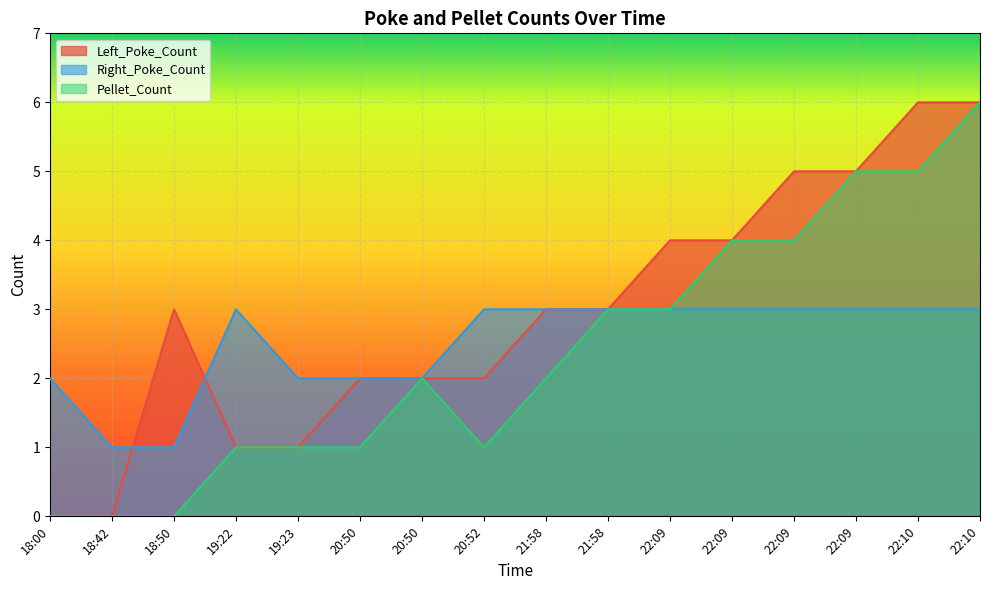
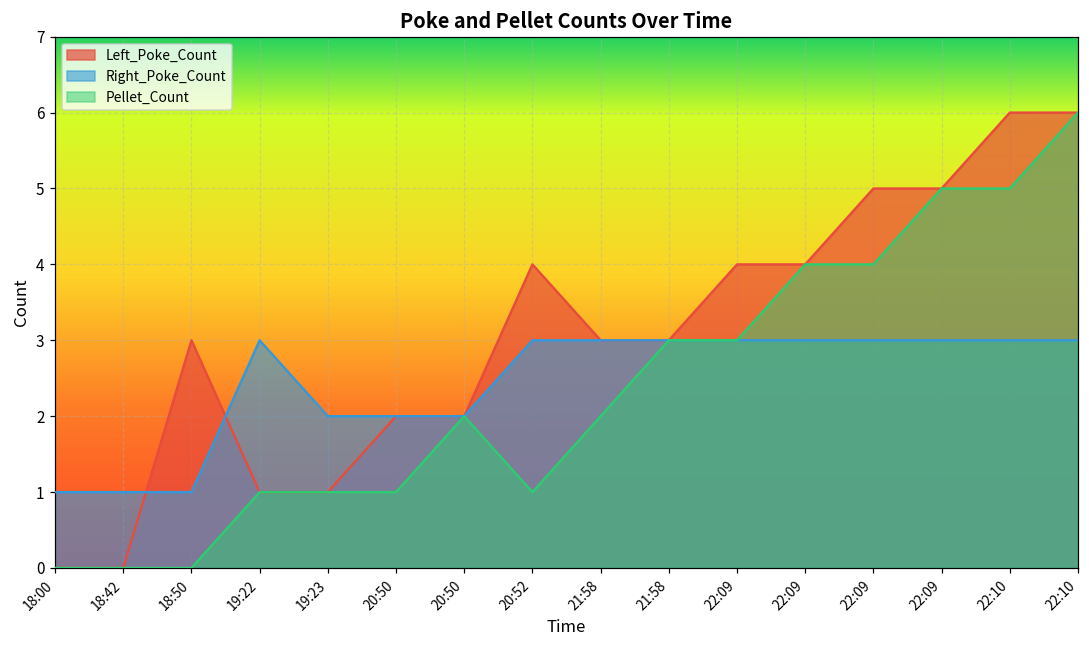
  {
    "Left_Poke_Count": {
      "18:50": 3,
-     "20:52": 2
+     "20:52": 4
    },
    "Right_Poke_Count": {
-     "18:00": 2,
+     "18:00": 1,
      "18:42": 1,
      "18:50": 1,
      "19:22": 3,
      "19:23": 2,
      "20:52": 3
    },
    "Pellet_Count": {
      "18:50": 0,
      "20:52": 1
    }
  }
